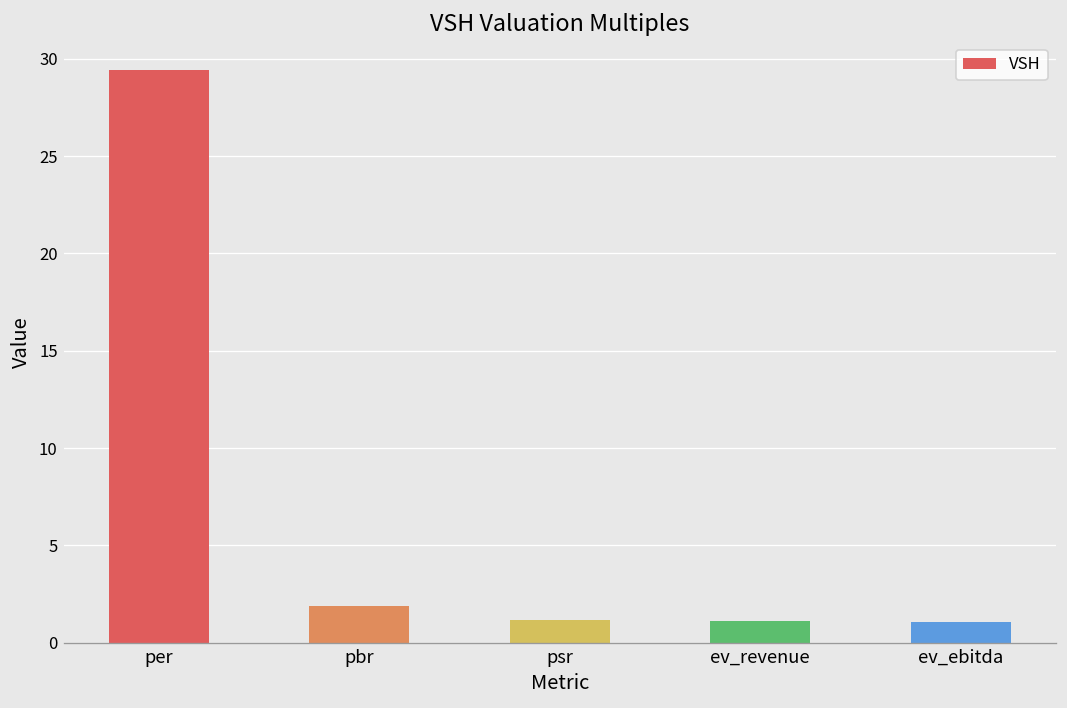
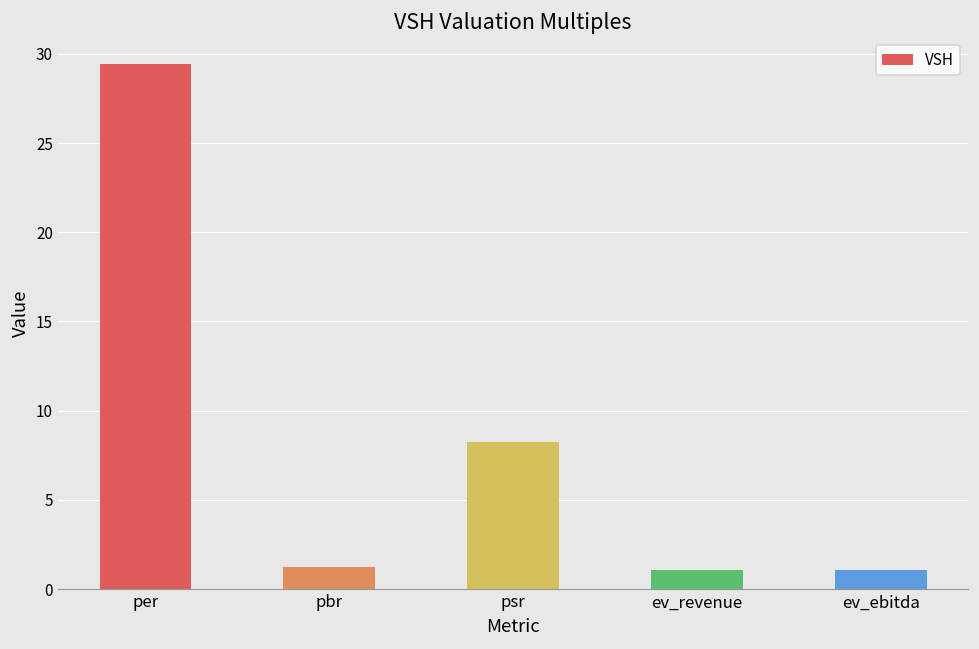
  {
    "per": 29.4,
-   "pbr": 1.9,
-   "psr": 1.2,
+   "pbr": 1.2,
+   "psr": 8.3,
    "ev_revenue": 1.1,
    "ev_ebitda": 1.1
  }
